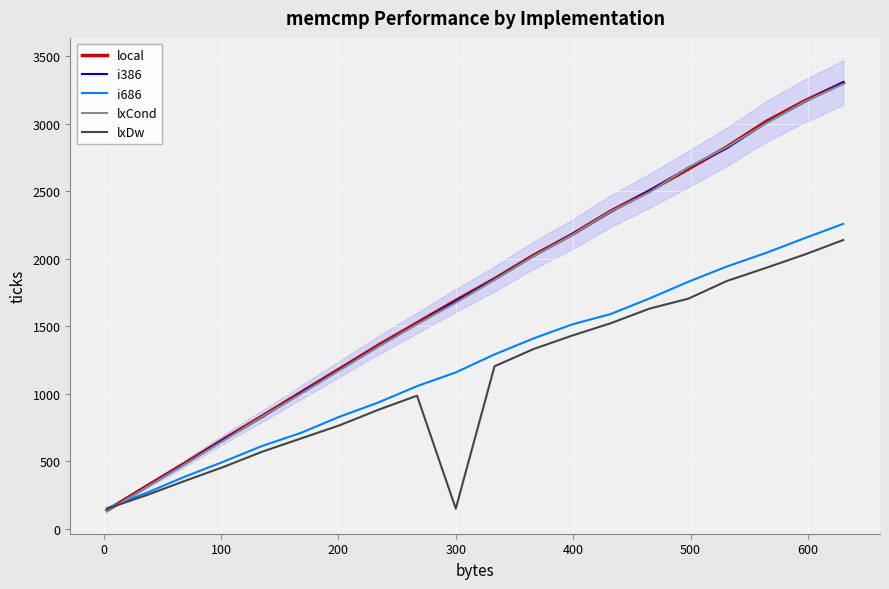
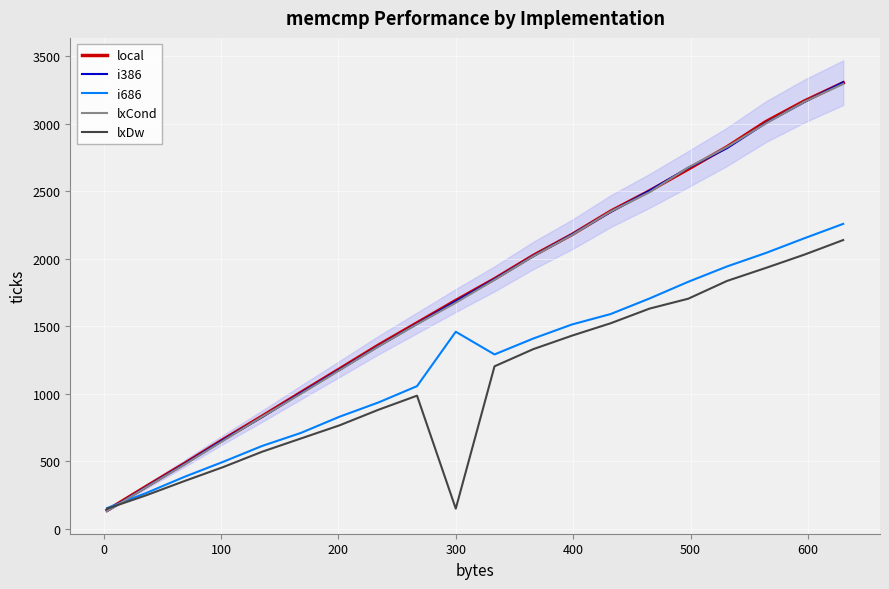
  {
    "i686": {
-     "300": 1160
+     "300": 1460
    },
    "lxDw": {
      "300": 150
    }
  }
